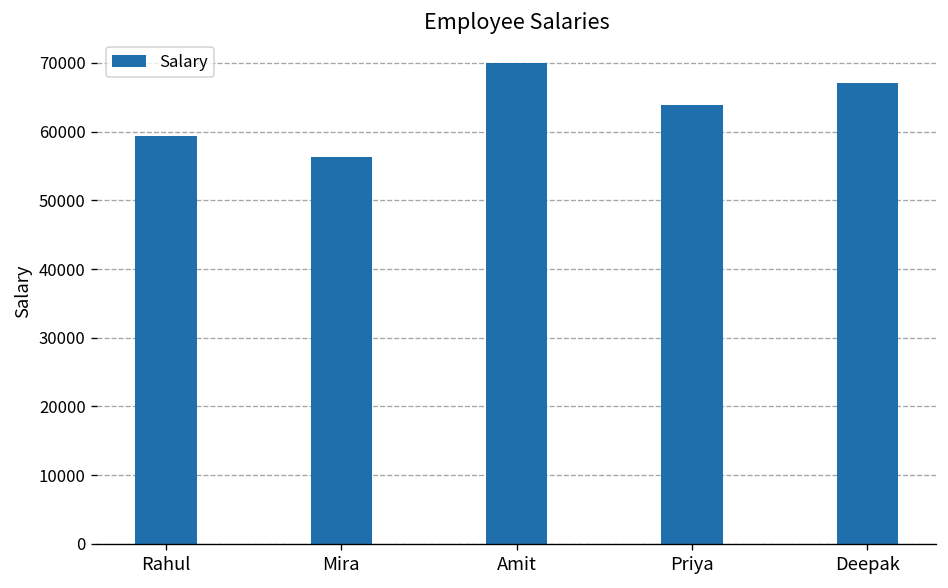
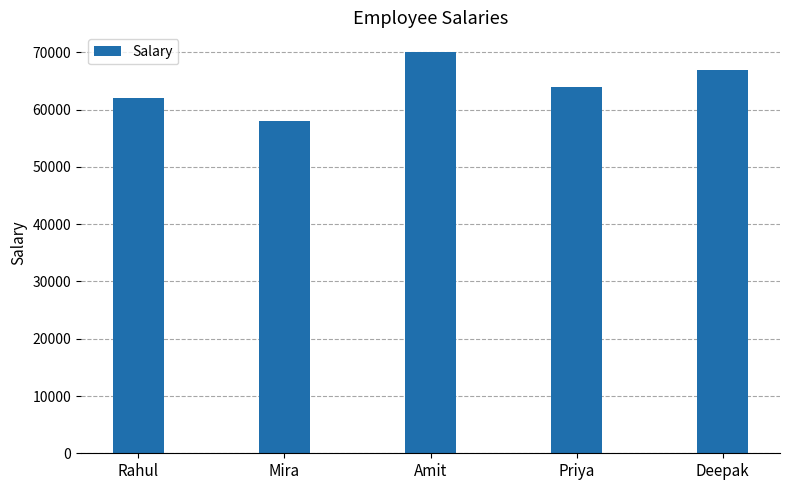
  {
-   "Rahul": 59000,
-   "Mira": 56000,
+   "Rahul": 62000,
+   "Mira": 58000,
    "Amit": 70000,
    "Priya": 64000,
    "Deepak": 67000
  }
